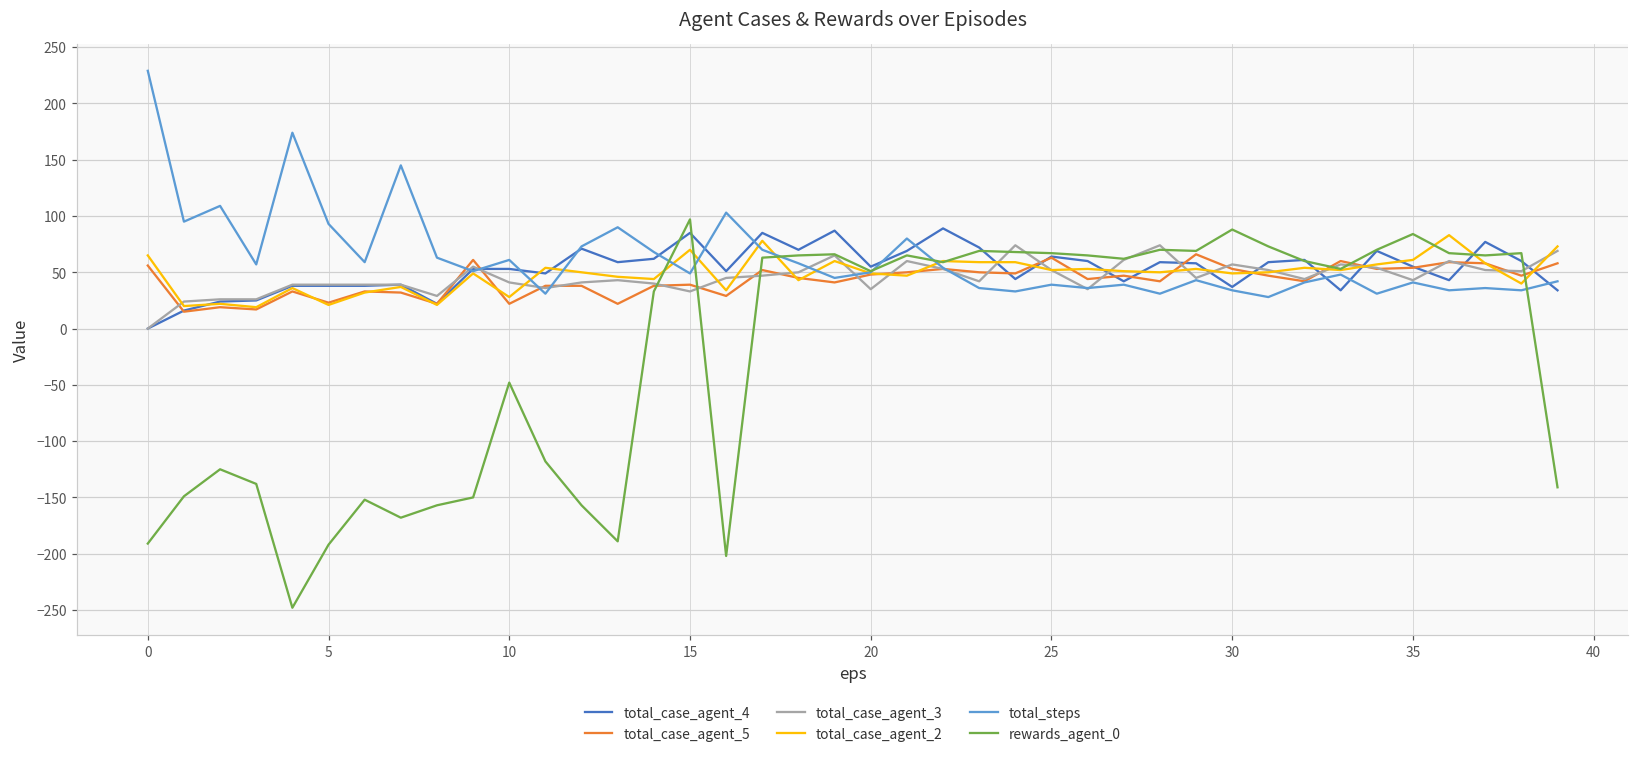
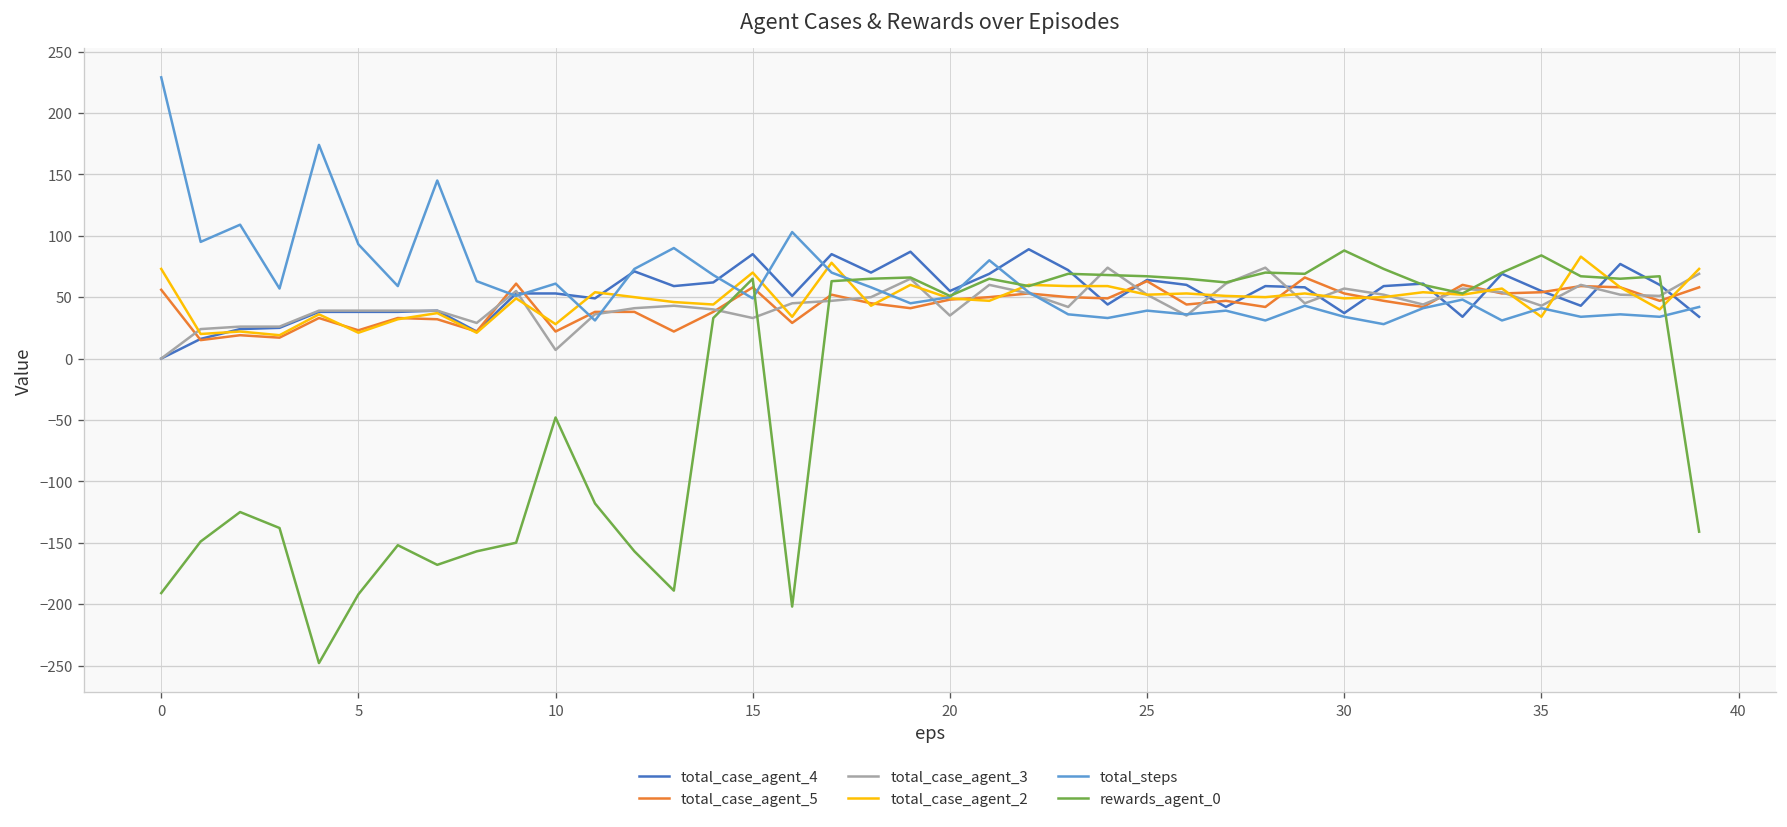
  {
    "total_case_agent_5": {
      "0": 56,
      "10": 22,
-     "15": 39,
+     "15": 58,
      "30": 53
    },
    "total_case_agent_3": {
-     "10": 41,
+     "10": 7,
      "15": 33,
      "20": 35,
      "30": 57
    },
    "total_case_agent_2": {
-     "0": 65,
+     "0": 73,
      "10": 28,
      "15": 70,
      "30": 49,
-     "35": 61
+     "35": 34
    },
    "rewards_agent_0": {
      "0": -191,
      "5": -192,
      "10": -48,
-     "15": 97,
+     "15": 65,
      "25": 67,
      "30": 88,
      "35": 84
    }
  }
